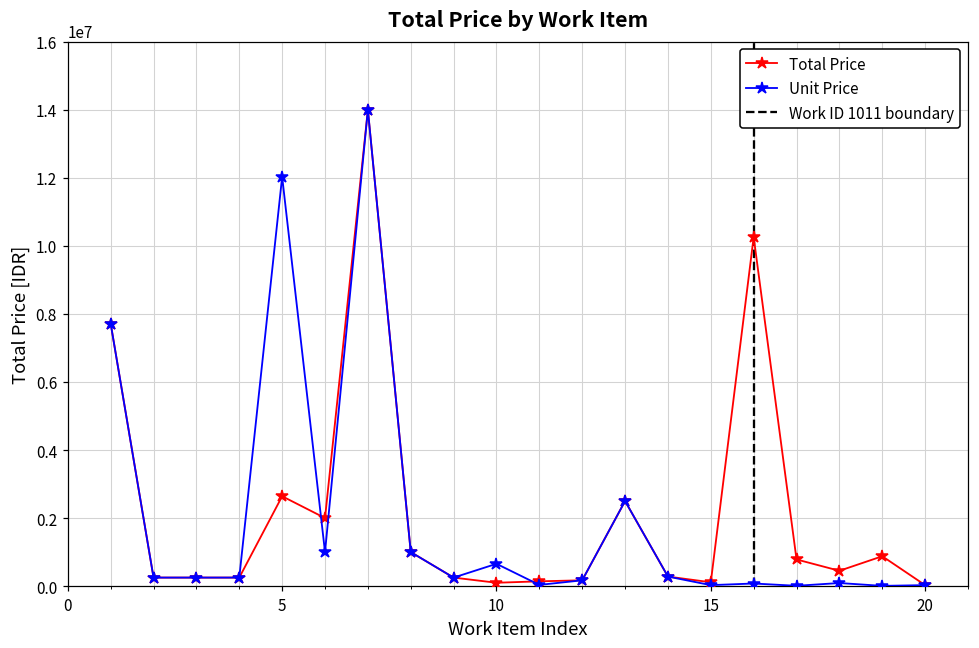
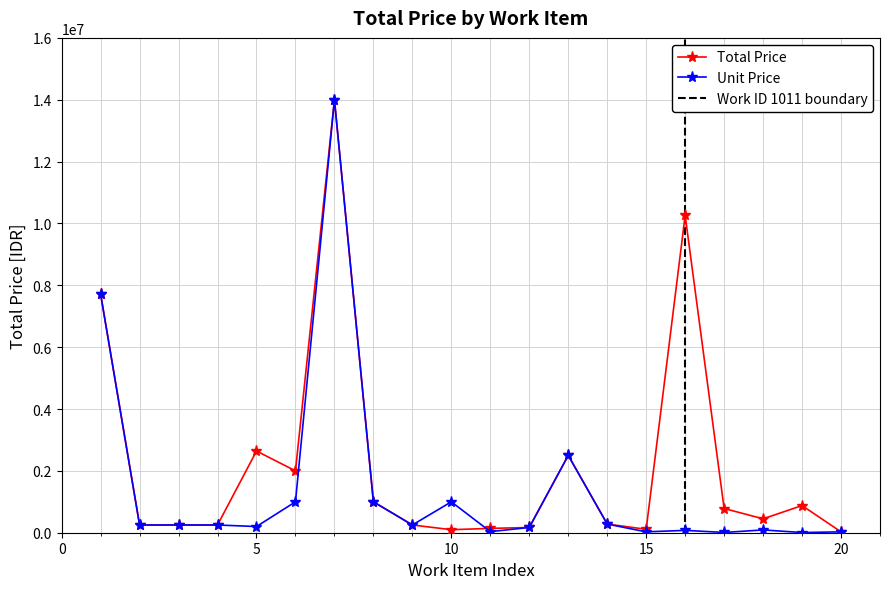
  {
    "Total Price": {
      "5": 2600000,
      "10": 100000,
      "15": 100000
    },
    "Unit Price": {
-     "5": 12000000,
-     "10": 700000,
+     "5": 200000,
+     "10": 1000000,
      "15": 0
    }
  }
